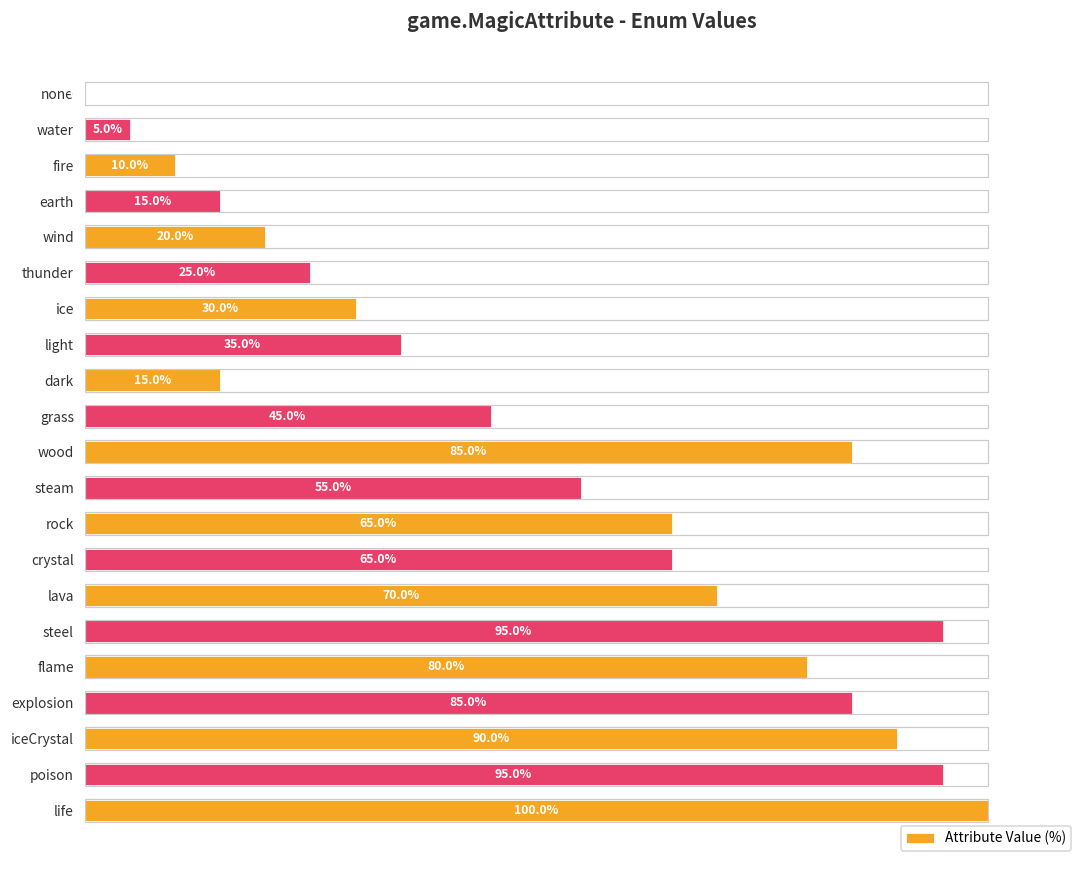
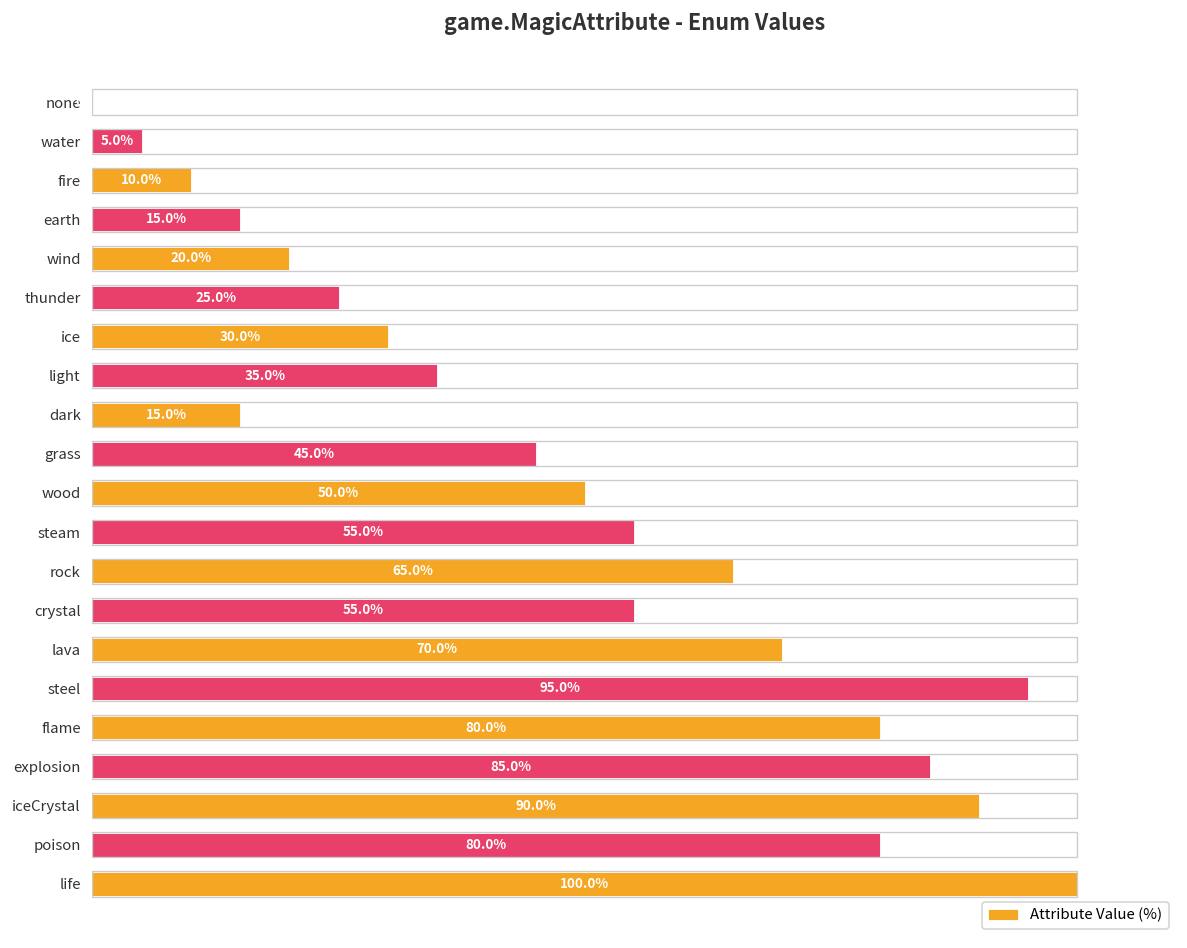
  {
    "water": "5.0%",
    "fire": "10.0%",
    "earth": "15.0%",
    "wind": "20.0%",
    "thunder": "25.0%",
    "ice": "30.0%",
    "light": "35.0%",
    "dark": "15.0%",
    "grass": "45.0%",
-   "wood": "85.0%",
+   "wood": "50.0%",
    "steam": "55.0%",
    "rock": "65.0%",
-   "crystal": "65.0%",
+   "crystal": "55.0%",
    "lava": "70.0%",
    "steel": "95.0%",
    "flame": "80.0%",
    "explosion": "85.0%",
    "iceCrystal": "90.0%",
-   "poison": "95.0%",
+   "poison": "80.0%",
    "life": "100.0%"
  }
